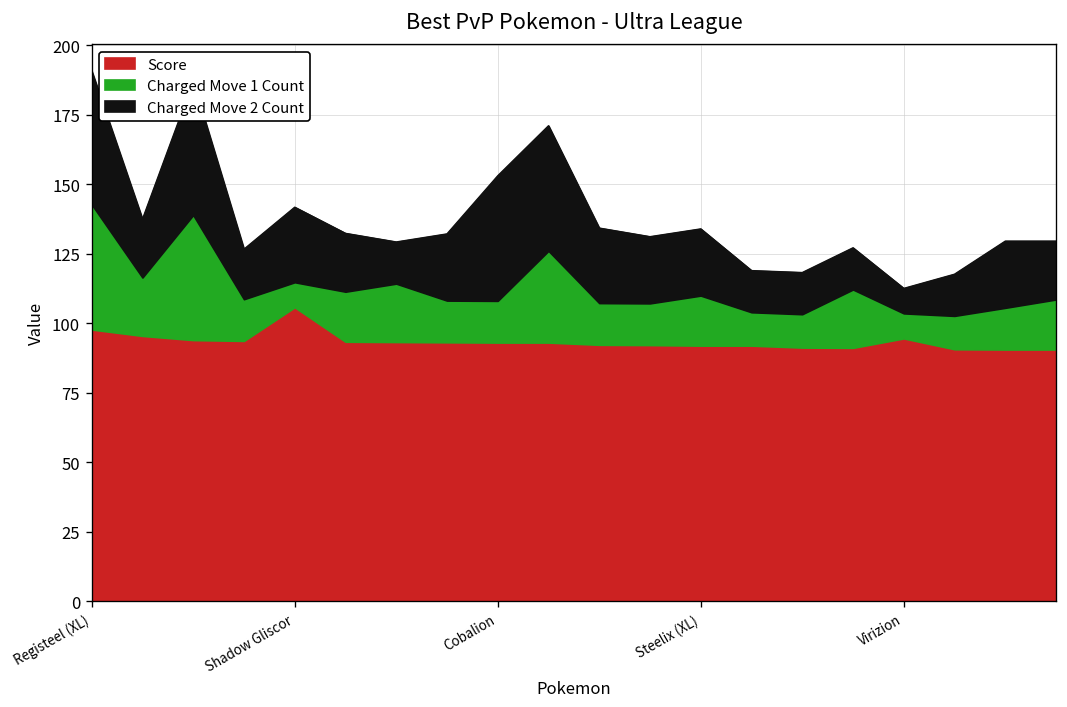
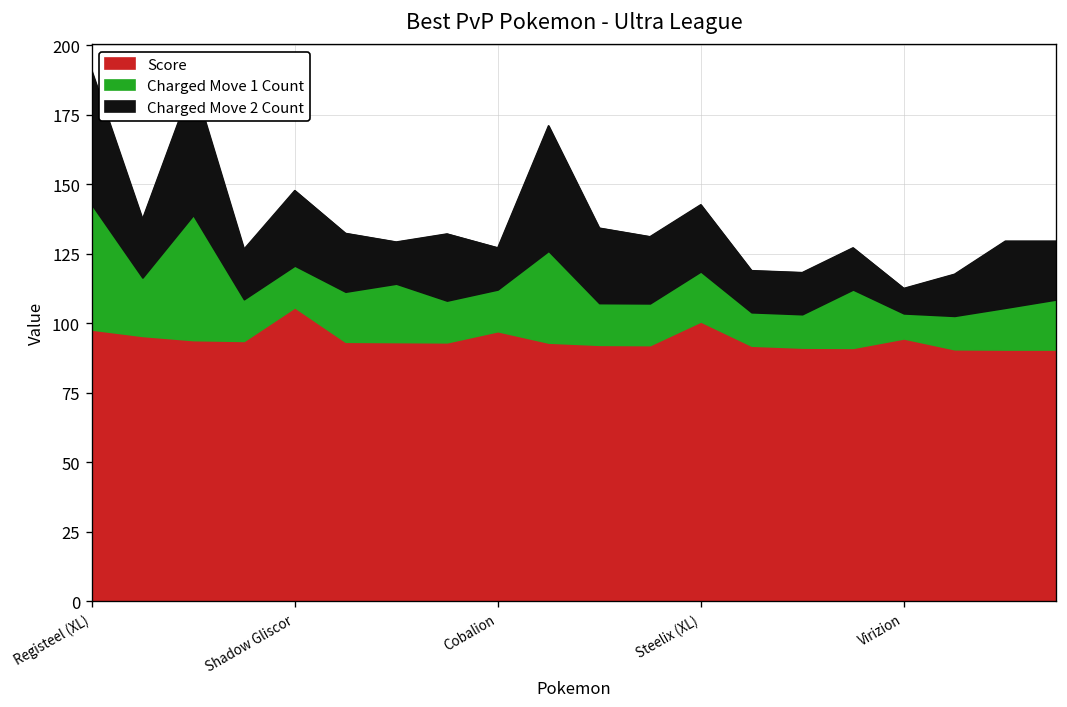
  {
    "Score": {
      "Registeel (XL)": 98,
      "Shadow Gliscor": 106,
-     "Cobalion": 93,
-     "Steelix (XL)": 92,
+     "Cobalion": 97,
+     "Steelix (XL)": 101,
      "Virizion": 95
    },
    "Charged Move 1 Count": {
      "Registeel (XL)": 143,
-     "Shadow Gliscor": 9,
+     "Shadow Gliscor": 15,
      "Virizion": 104
    },
    "Charged Move 2 Count": {
      "Registeel (XL)": 48,
      "Shadow Gliscor": 27,
-     "Cobalion": 45,
+     "Cobalion": 15,
      "Steelix (XL)": 24,
      "Virizion": 9
    }
  }
